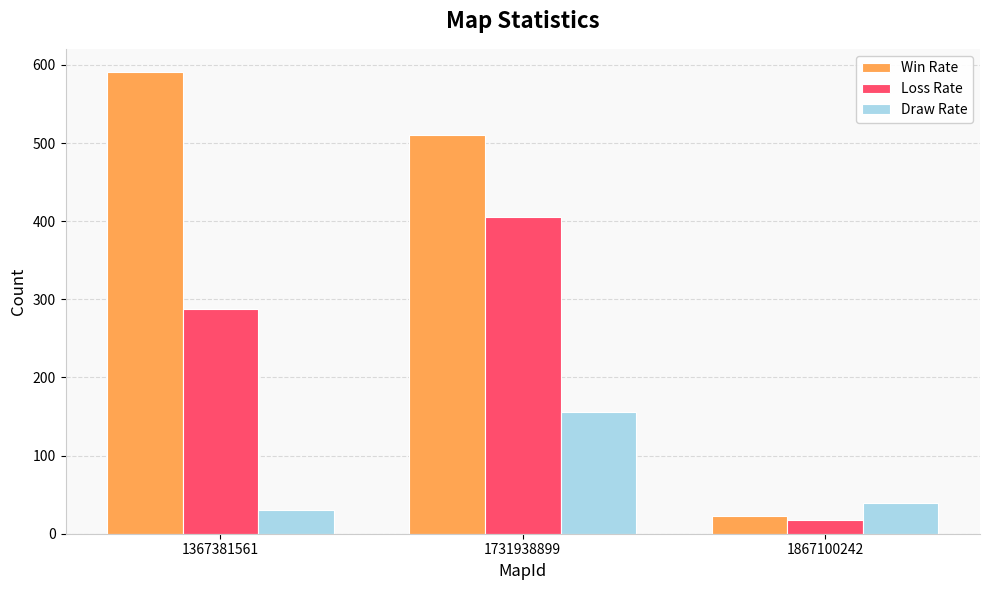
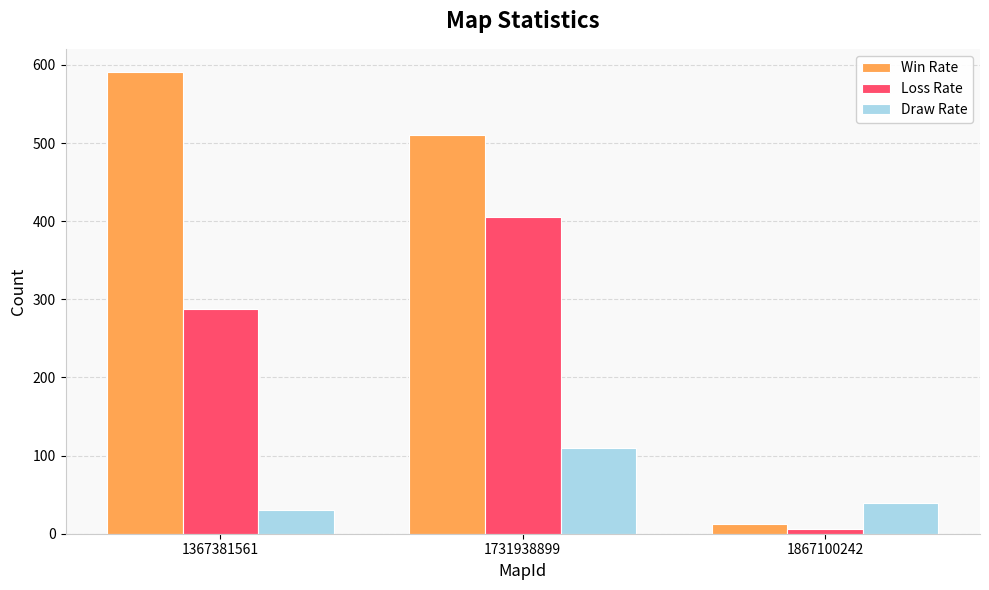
  {
    "Win Rate": {
      "1367381561": 590,
      "1731938899": 510,
-     "1867100242": 20
+     "1867100242": 10
    },
    "Loss Rate": {
      "1367381561": 290,
      "1731938899": 410,
-     "1867100242": 20
+     "1867100242": 10
    },
    "Draw Rate": {
      "1367381561": 30,
-     "1731938899": 160,
+     "1731938899": 110,
      "1867100242": 40
    }
  }
